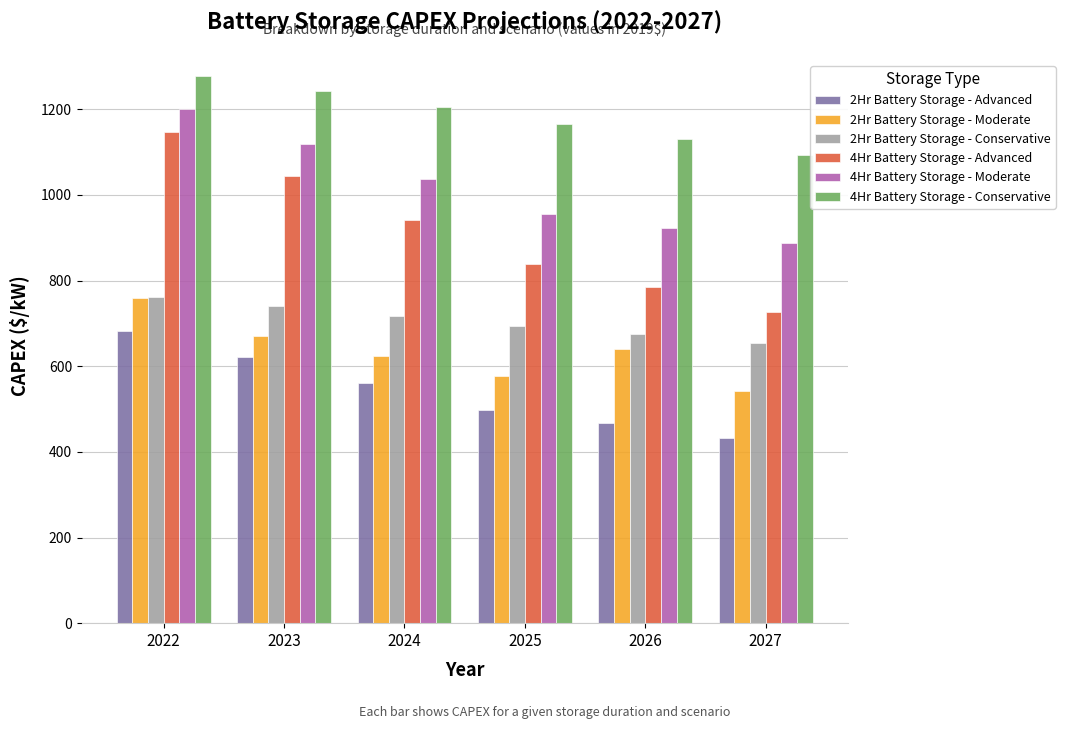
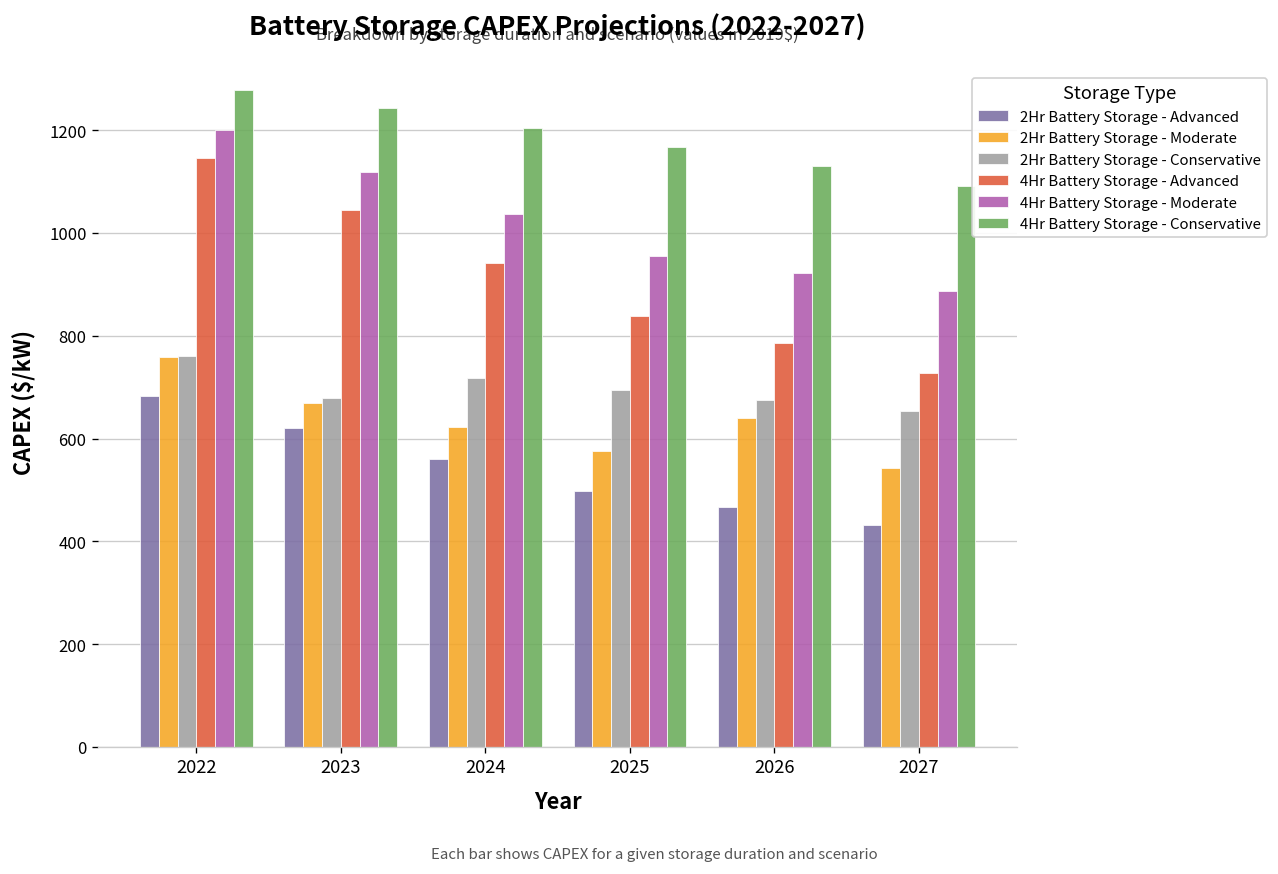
  {
    "2Hr Battery Storage - Moderate": {
      "2022": 760,
      "2023": 670,
      "2024": 620,
      "2025": 580,
      "2026": 640,
      "2027": 540
    },
    "2Hr Battery Storage - Conservative": {
      "2022": 760,
-     "2023": 740,
+     "2023": 680,
      "2024": 720,
      "2025": 690,
      "2026": 670,
      "2027": 650
    },
    "4Hr Battery Storage - Advanced": {
      "2022": 1150,
      "2023": 1040,
      "2024": 940,
      "2025": 840,
      "2026": 790,
      "2027": 730
    },
    "4Hr Battery Storage - Conservative": {
      "2022": 1280,
      "2023": 1240,
      "2024": 1210,
      "2025": 1170,
      "2026": 1130,
      "2027": 1090
    }
  }
